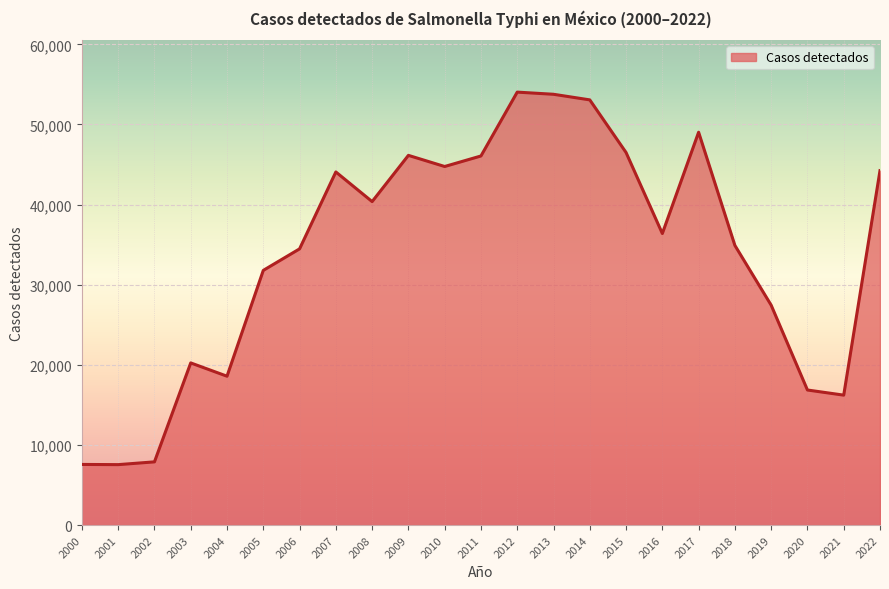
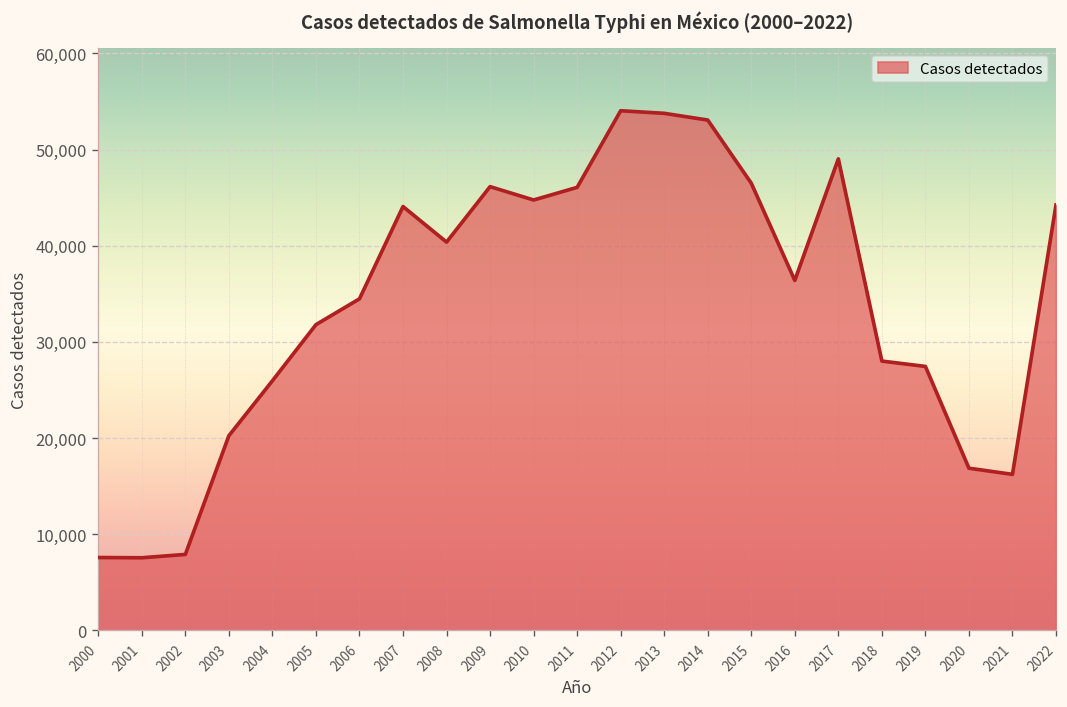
  {
    "2000": "8,000",
    "2001": "8,000",
    "2002": "8,000",
    "2003": "20,000",
-   "2004": "19,000",
+   "2004": "26,000",
    "2005": "32,000",
    "2006": "34,000",
    "2007": "44,000",
    "2008": "40,000",
    "2009": "46,000",
    "2010": "45,000",
    "2011": "46,000",
    "2012": "54,000",
    "2013": "54,000",
    "2014": "53,000",
    "2015": "47,000",
    "2016": "36,000",
    "2017": "49,000",
-   "2018": "35,000",
+   "2018": "28,000",
    "2019": "27,000",
    "2020": "17,000",
    "2021": "16,000",
    "2022": "44,000"
  }
